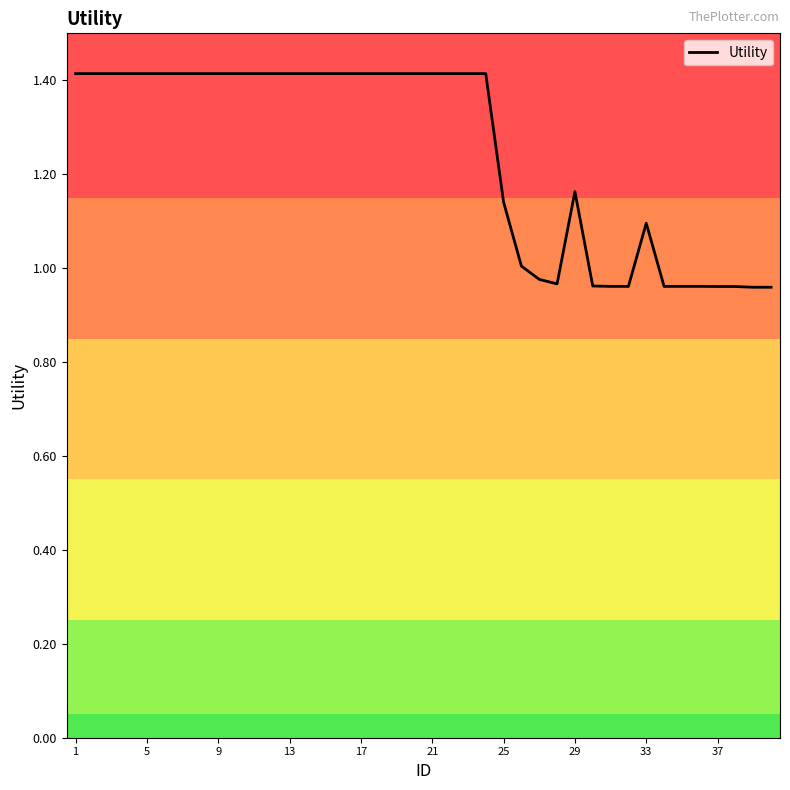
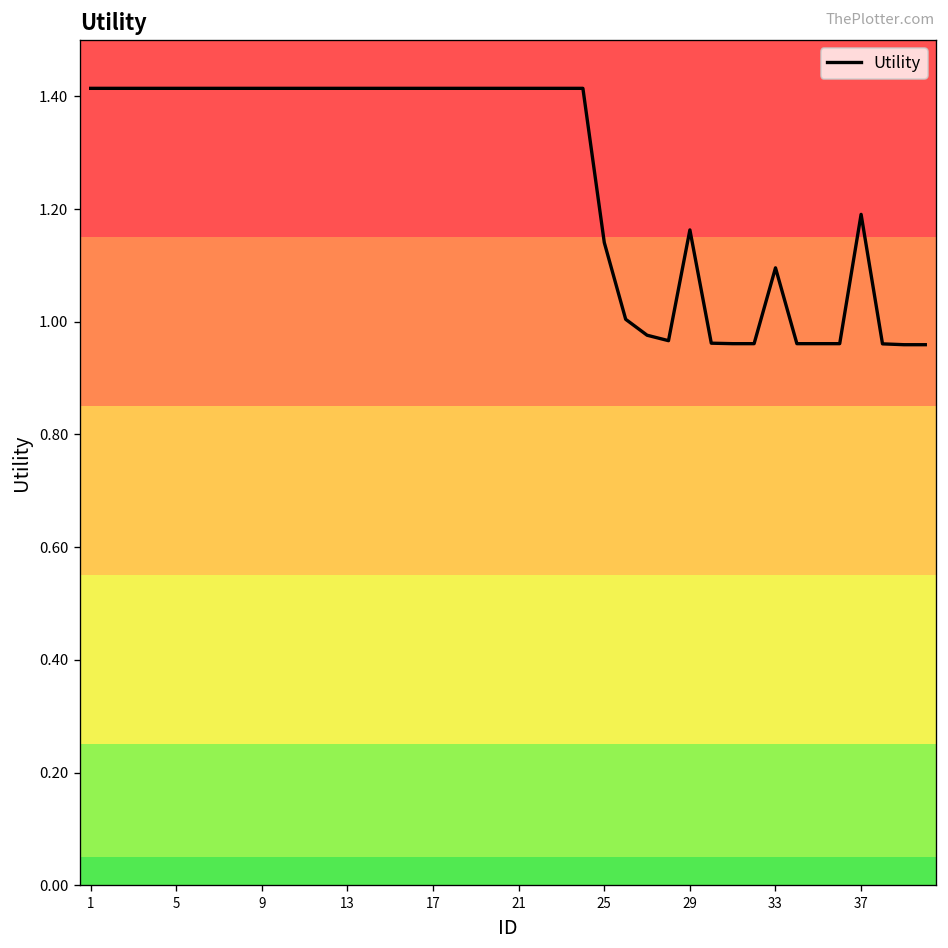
  {
    "1": 1.41,
    "5": 1.41,
    "9": 1.41,
    "13": 1.41,
    "17": 1.41,
    "21": 1.41,
    "25": 1.14,
    "29": 1.16,
    "33": 1.10,
-   "37": 0.96
+   "37": 1.19
  }
